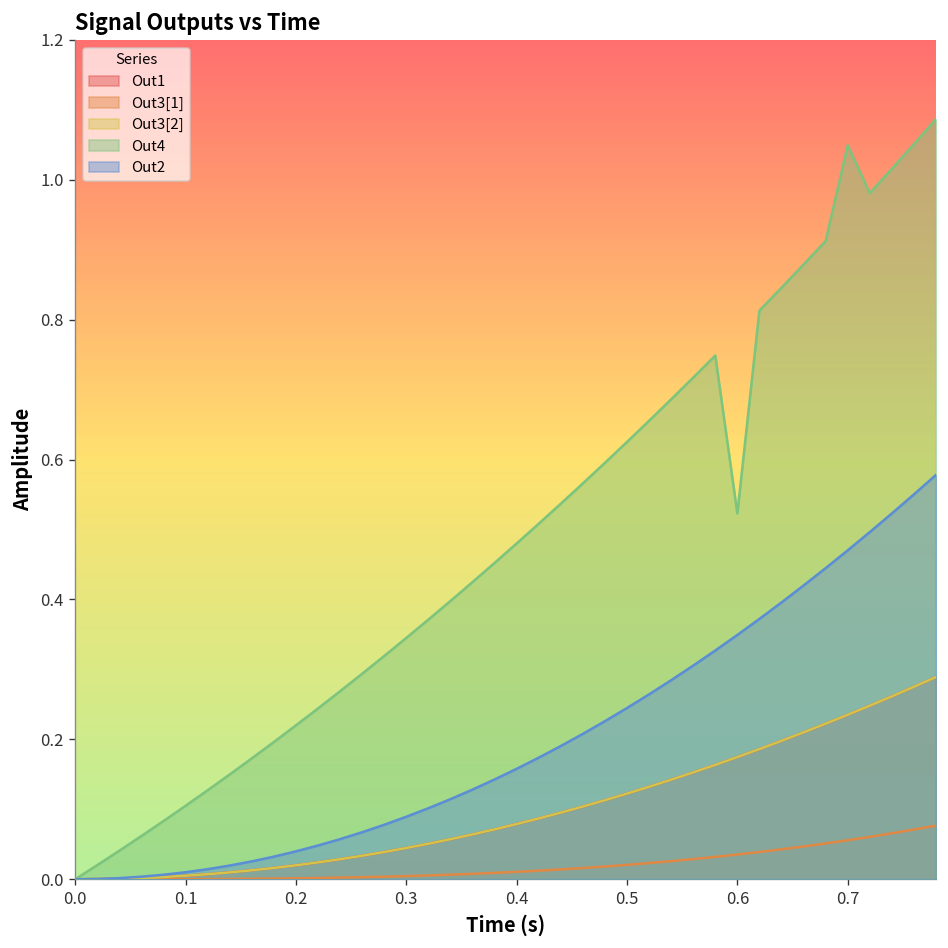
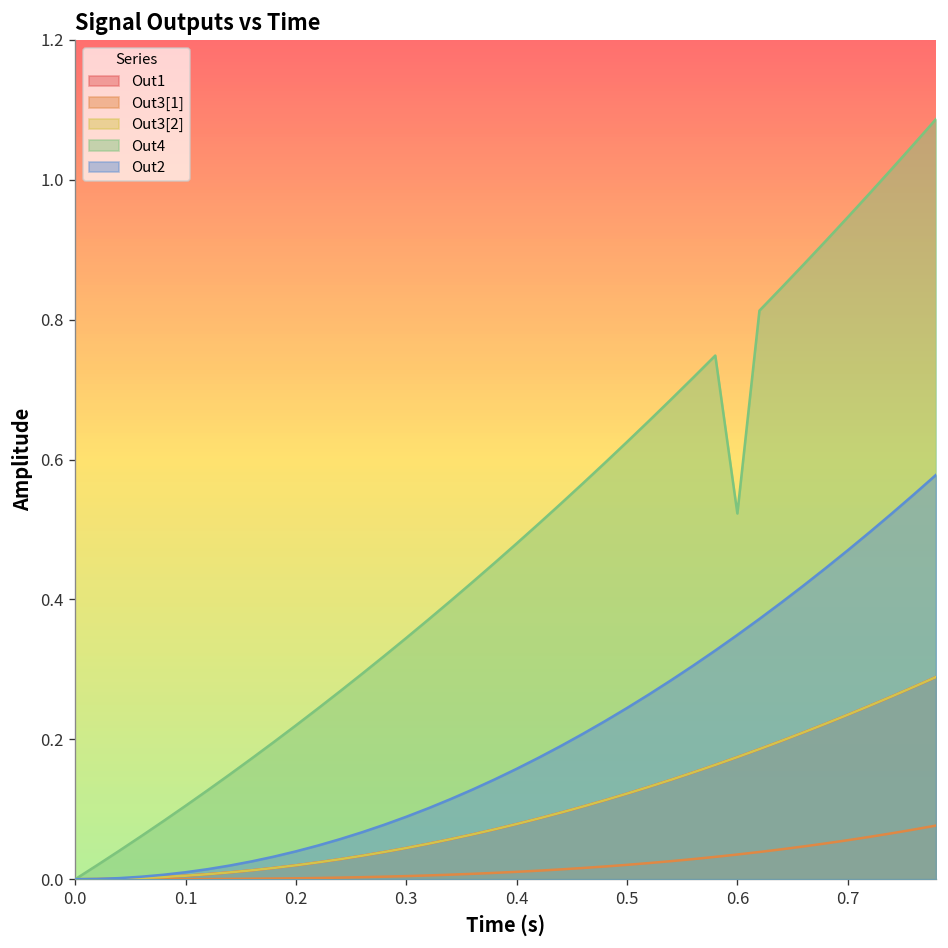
  {
    "Out4": {
      "0.1": 0.11,
      "0.2": 0.22,
      "0.3": 0.35,
      "0.4": 0.48,
      "0.5": 0.63,
      "0.6": 0.52,
-     "0.7": 1.05
+     "0.7": 0.95
    },
    "Out2": {
      "0.1": 0.01,
      "0.2": 0.04,
      "0.3": 0.09,
      "0.4": 0.16,
      "0.5": 0.24,
      "0.6": 0.35,
      "0.7": 0.47
    }
  }
